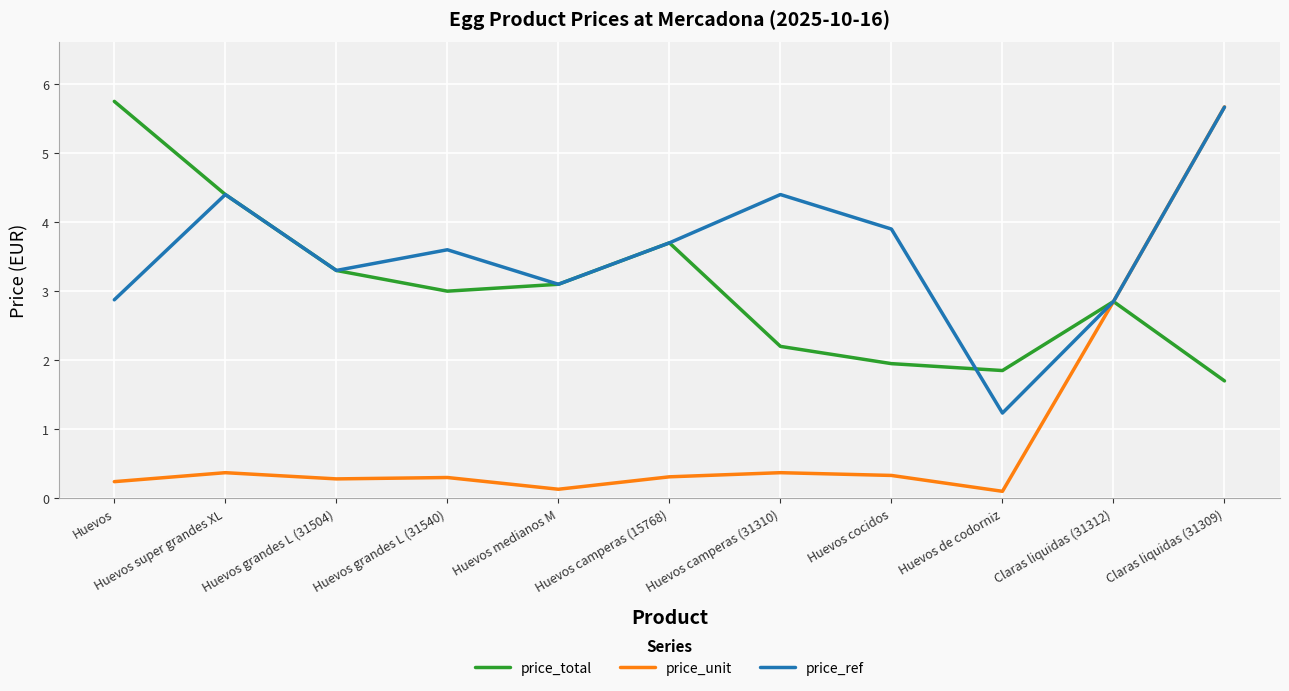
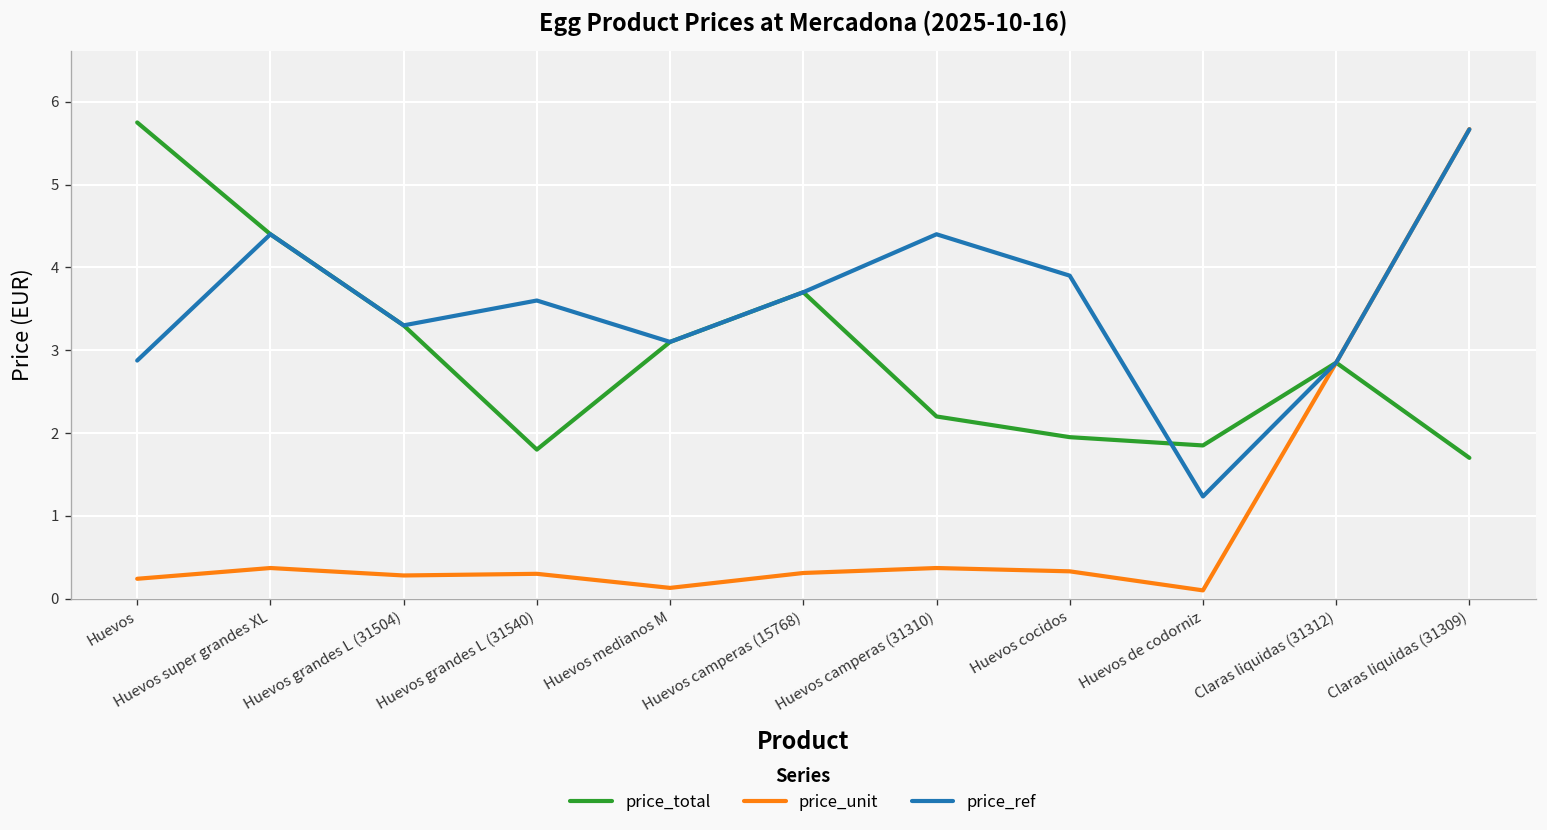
  {
    "price_total": {
      "Huevos": 5.8,
-     "Huevos grandes L (31540)": 3.0,
+     "Huevos grandes L (31540)": 1.8,
      "Huevos camperas (31310)": 2.2,
      "Huevos cocidos": 2.0,
      "Huevos de codorniz": 1.9,
      "Claras liquidas (31309)": 1.7
    },
    "price_unit": {
      "Huevos": 0.2,
      "Huevos super grandes XL": 0.4,
      "Huevos grandes L (31504)": 0.3,
      "Huevos grandes L (31540)": 0.3,
      "Huevos medianos M": 0.1,
      "Huevos camperas (15768)": 0.3,
      "Huevos camperas (31310)": 0.4,
      "Huevos cocidos": 0.3,
      "Huevos de codorniz": 0.1
    },
    "price_ref": {
      "Huevos": 2.9,
      "Huevos grandes L (31540)": 3.6,
      "Huevos camperas (31310)": 4.4,
      "Huevos cocidos": 3.9,
      "Huevos de codorniz": 1.2
    }
  }
